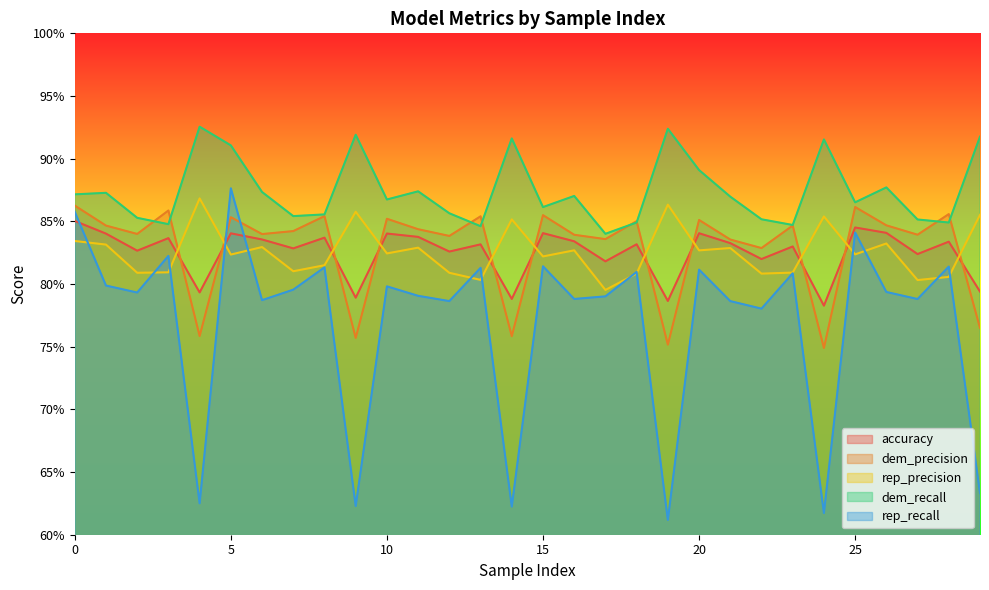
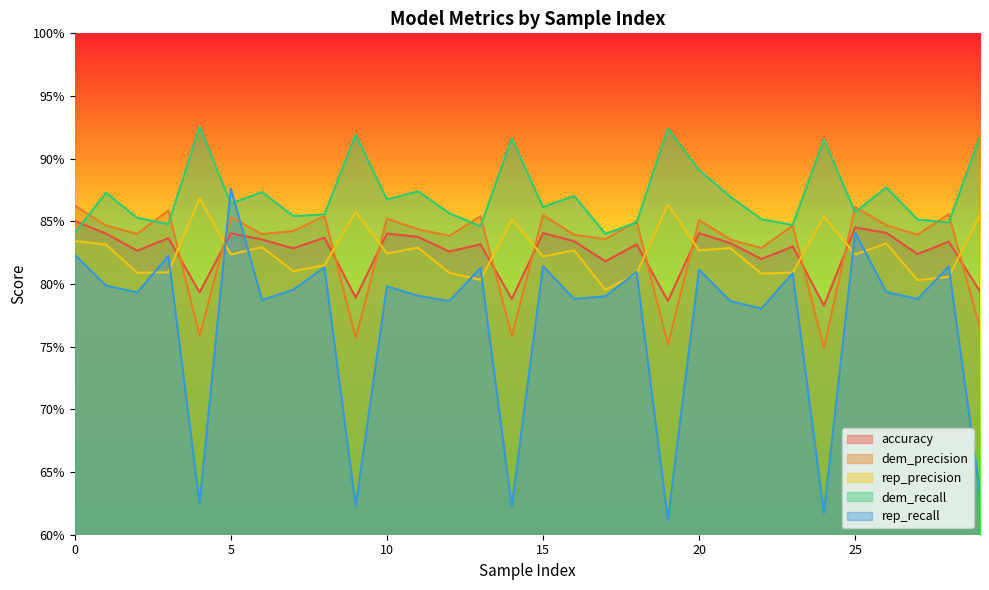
  {
    "dem_recall": {
-     "0": "87.2%",
-     "5": "91.1%",
+     "0": "84.1%",
+     "5": "86.4%",
      "10": "86.7%",
      "15": "86.1%",
      "20": "89.1%",
-     "25": "86.5%"
+     "25": "85.7%"
    },
    "rep_recall": {
-     "0": "85.8%",
+     "0": "82.3%",
      "5": "87.6%",
      "10": "79.8%",
      "15": "81.4%",
      "20": "81.1%",
      "25": "84.1%"
    }
  }
